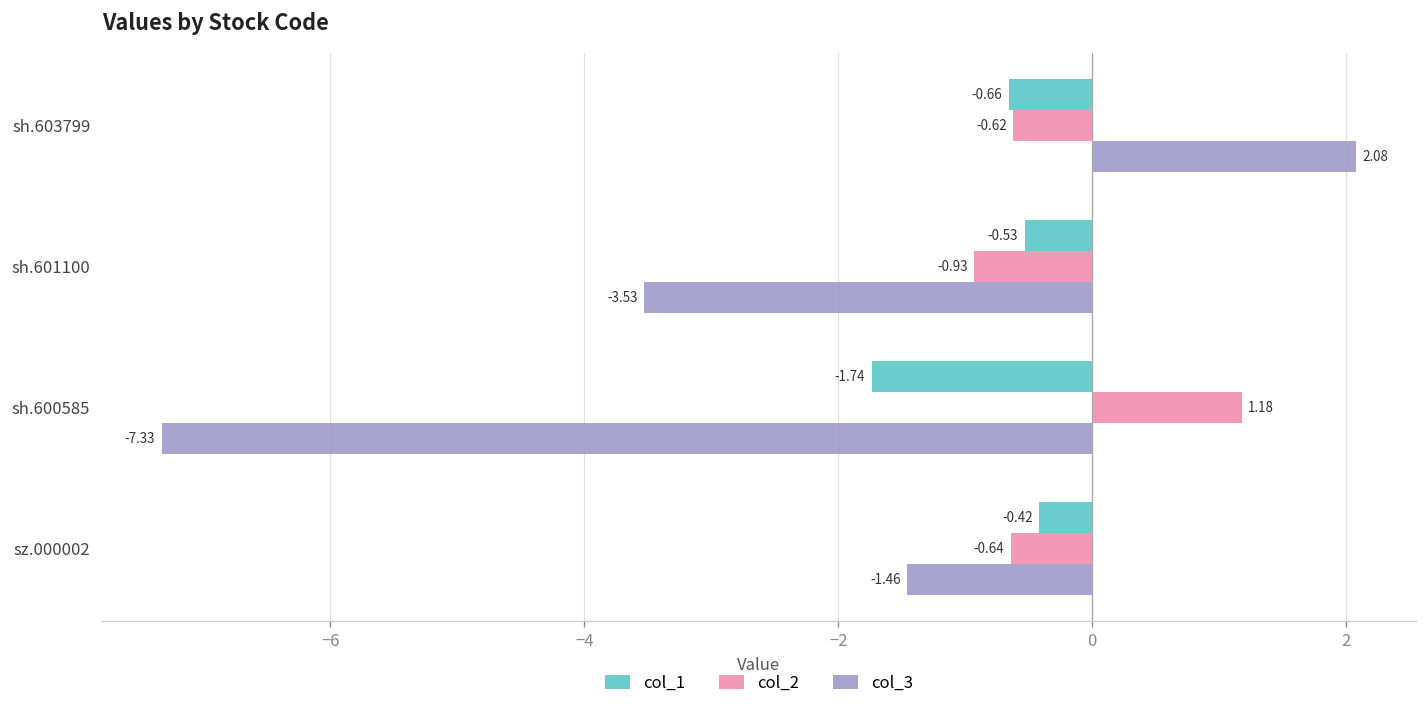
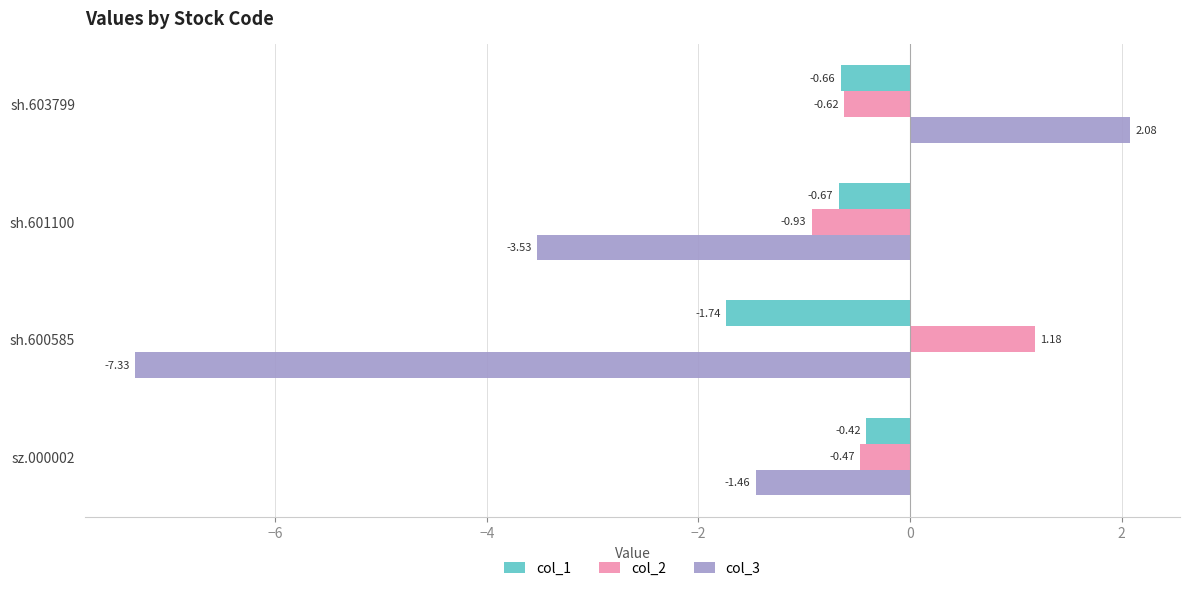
  {
    "col_1": {
      "sh.603799": -0.66,
-     "sh.601100": -0.53,
+     "sh.601100": -0.67,
      "sh.600585": -1.74,
      "sz.000002": -0.42
    },
    "col_2": {
      "sh.603799": -0.62,
      "sh.601100": -0.93,
      "sh.600585": 1.18,
-     "sz.000002": -0.64
+     "sz.000002": -0.47
    },
    "col_3": {
      "sh.603799": 2.08,
      "sh.601100": -3.53,
      "sh.600585": -7.33,
      "sz.000002": -1.46
    }
  }
